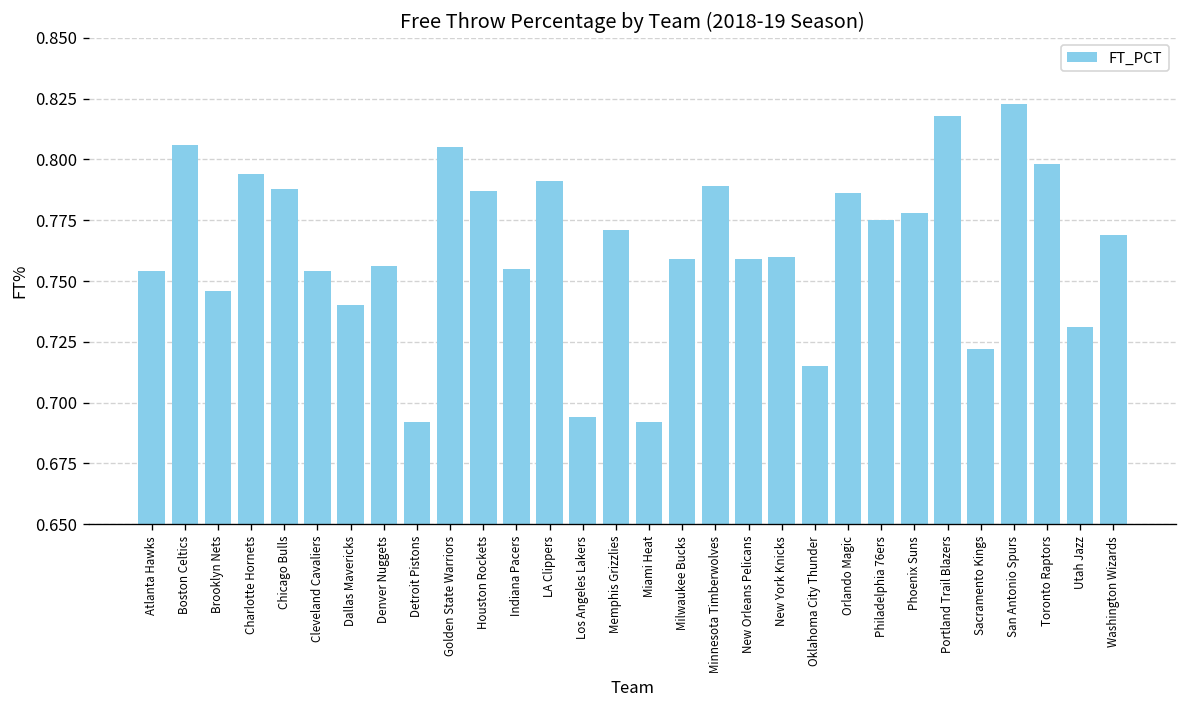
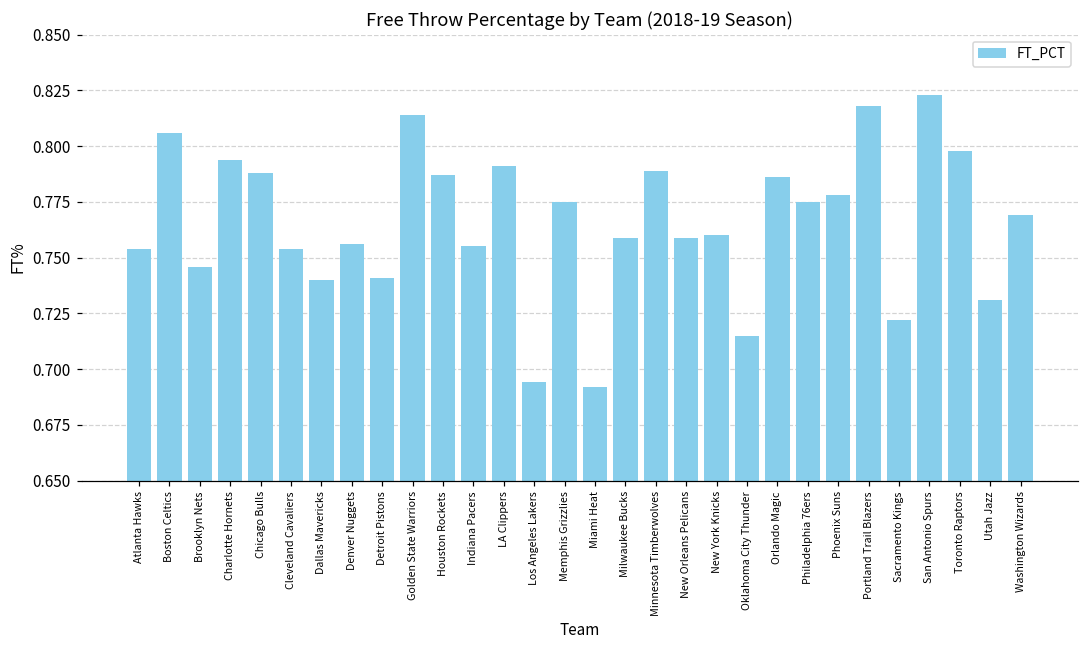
  {
    "Atlanta Hawks": 0.754,
    "Boston Celtics": 0.806,
    "Brooklyn Nets": 0.746,
    "Charlotte Hornets": 0.794,
    "Chicago Bulls": 0.788,
    "Cleveland Cavaliers": 0.754,
    "Dallas Mavericks": 0.740,
    "Denver Nuggets": 0.756,
-   "Detroit Pistons": 0.692,
-   "Golden State Warriors": 0.805,
+   "Detroit Pistons": 0.741,
+   "Golden State Warriors": 0.814,
    "Houston Rockets": 0.787,
    "Indiana Pacers": 0.755,
    "LA Clippers": 0.791,
    "Los Angeles Lakers": 0.694,
-   "Memphis Grizzlies": 0.771,
+   "Memphis Grizzlies": 0.775,
    "Miami Heat": 0.692,
    "Milwaukee Bucks": 0.759,
    "Minnesota Timberwolves": 0.789,
    "New Orleans Pelicans": 0.759,
    "New York Knicks": 0.760,
    "Oklahoma City Thunder": 0.715,
    "Orlando Magic": 0.786,
    "Philadelphia 76ers": 0.775,
    "Phoenix Suns": 0.778,
    "Portland Trail Blazers": 0.818,
    "Sacramento Kings": 0.722,
    "San Antonio Spurs": 0.823,
    "Toronto Raptors": 0.798,
    "Utah Jazz": 0.731,
    "Washington Wizards": 0.769
  }
